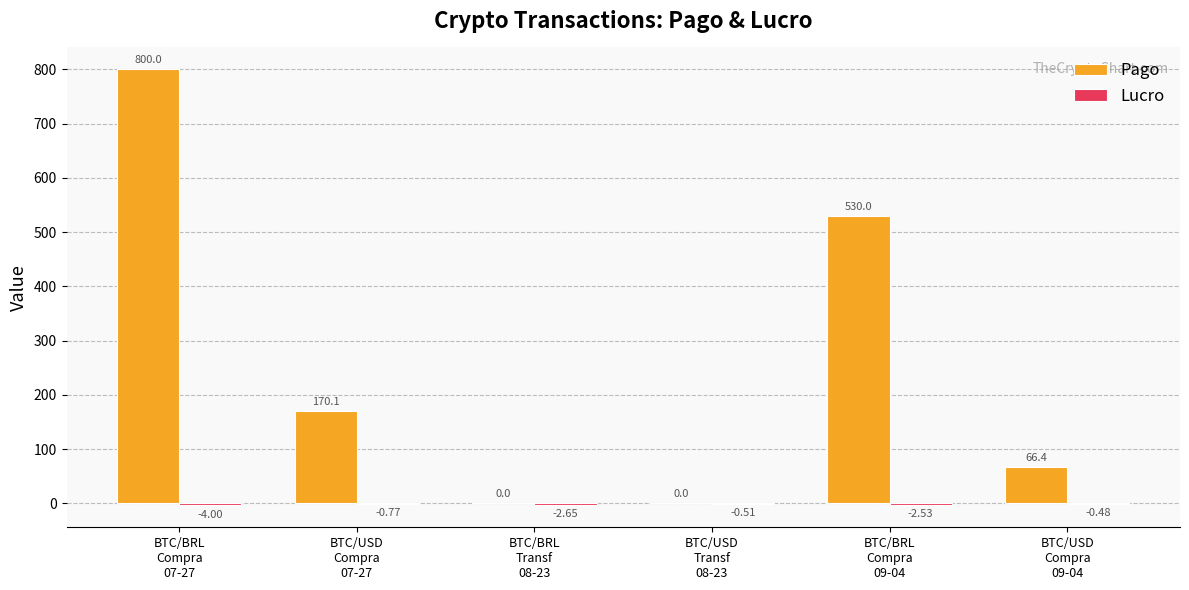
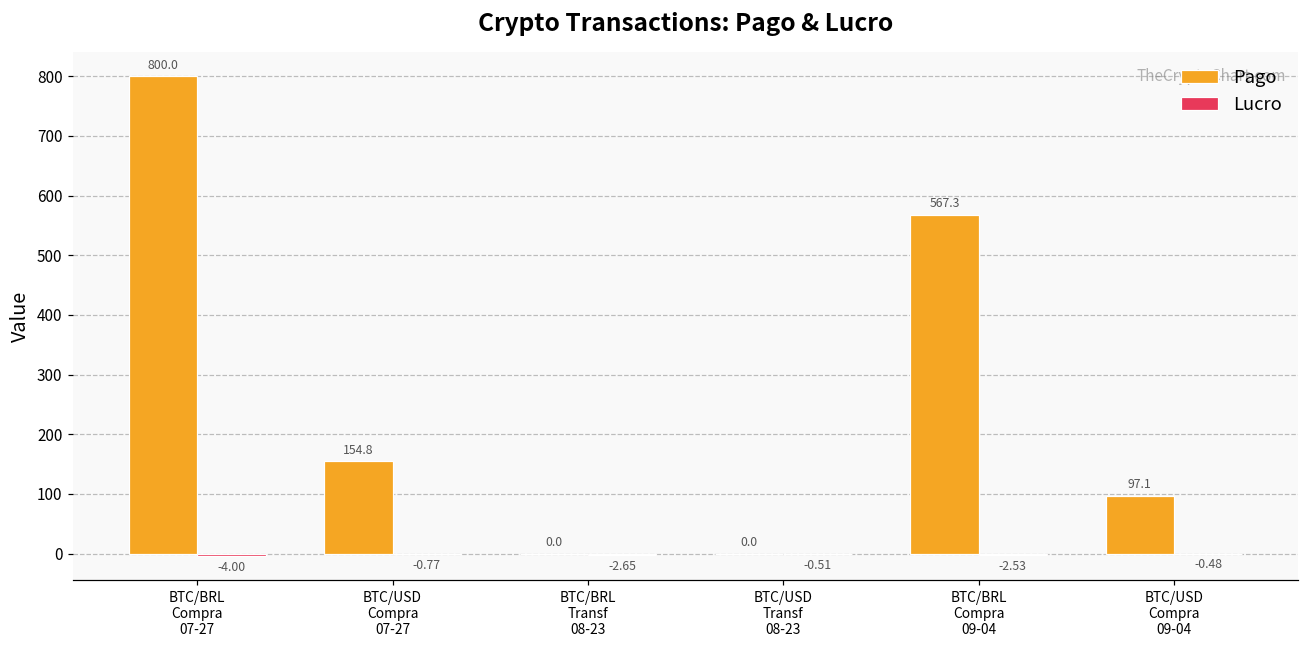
  {
    "Pago": {
      "BTC/BRL Compra 07-27": 800.0,
-     "BTC/USD Compra 07-27": 170.1,
+     "BTC/USD Compra 07-27": 154.8,
      "BTC/BRL Transf 08-23": 0.0,
      "BTC/USD Transf 08-23": 0.0,
-     "BTC/BRL Compra 09-04": 530.0,
-     "BTC/USD Compra 09-04": 66.4
+     "BTC/BRL Compra 09-04": 567.3,
+     "BTC/USD Compra 09-04": 97.1
    },
    "Lucro": {
      "BTC/BRL Compra 07-27": -4.00,
      "BTC/USD Compra 07-27": -0.77,
      "BTC/BRL Transf 08-23": -2.65,
      "BTC/USD Transf 08-23": -0.51,
      "BTC/BRL Compra 09-04": -2.53,
      "BTC/USD Compra 09-04": -0.48
    }
  }
